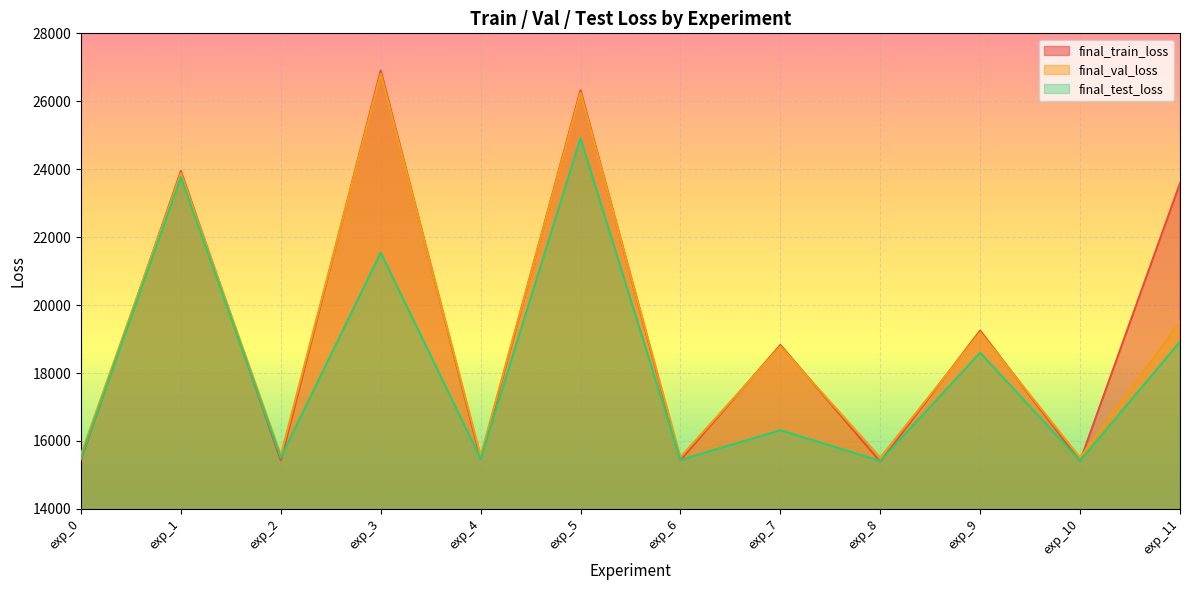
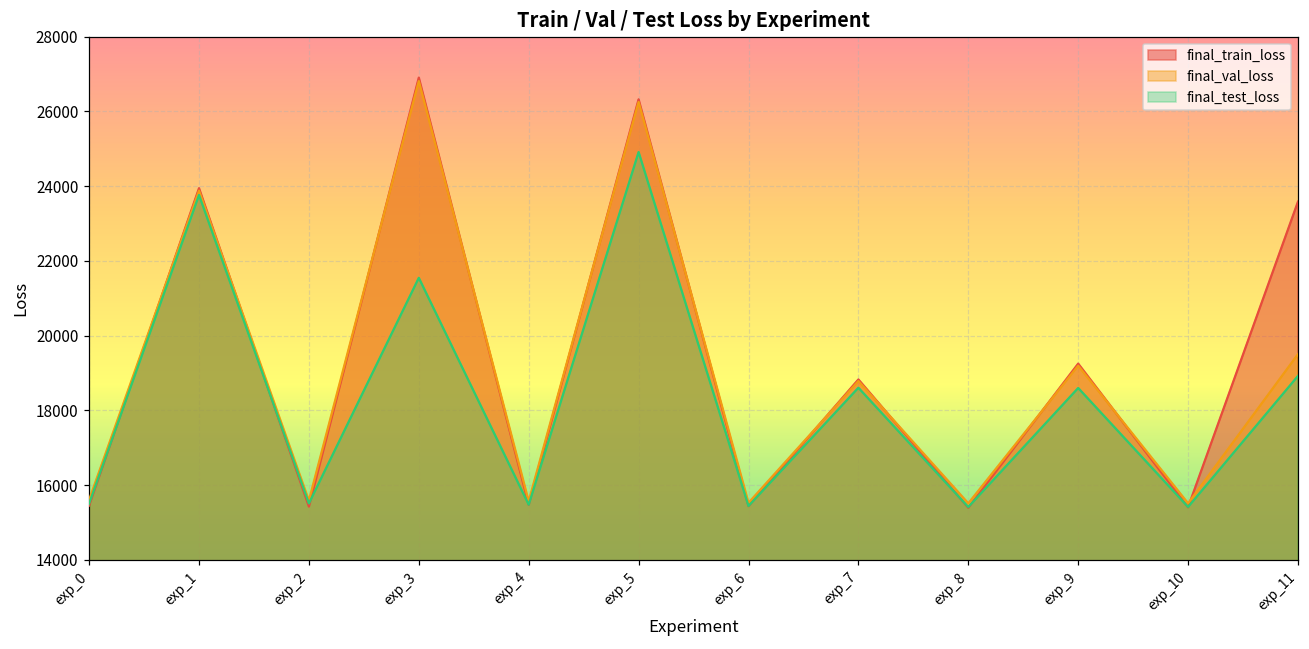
  {
    "final_train_loss": {
      "exp_2": 15400,
      "exp_3": 26900,
      "exp_11": 23600
    },
    "final_val_loss": {
      "exp_0": 15600,
      "exp_2": 15600,
      "exp_3": 26800,
      "exp_4": 15600,
      "exp_6": 15500,
      "exp_8": 15500,
      "exp_10": 15500,
      "exp_11": 19500
    },
    "final_test_loss": {
      "exp_1": 23800,
      "exp_2": 15500,
      "exp_3": 21500,
      "exp_5": 24900,
-     "exp_7": 16300,
+     "exp_7": 18600,
      "exp_9": 18600,
      "exp_11": 18900
    }
  }
